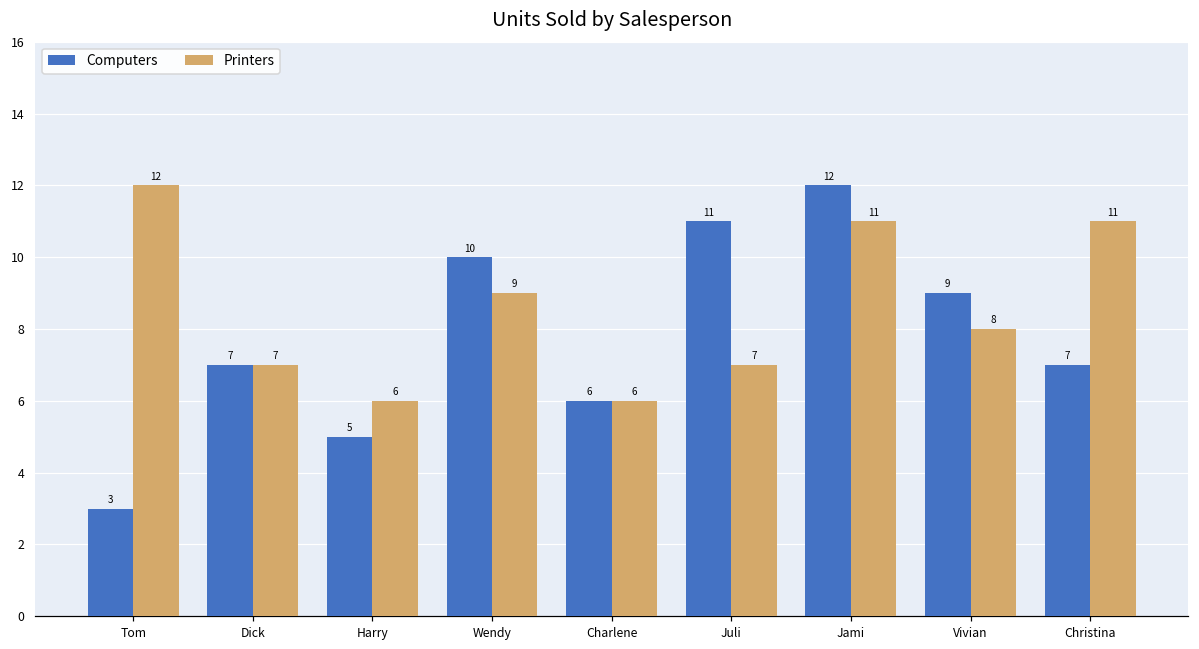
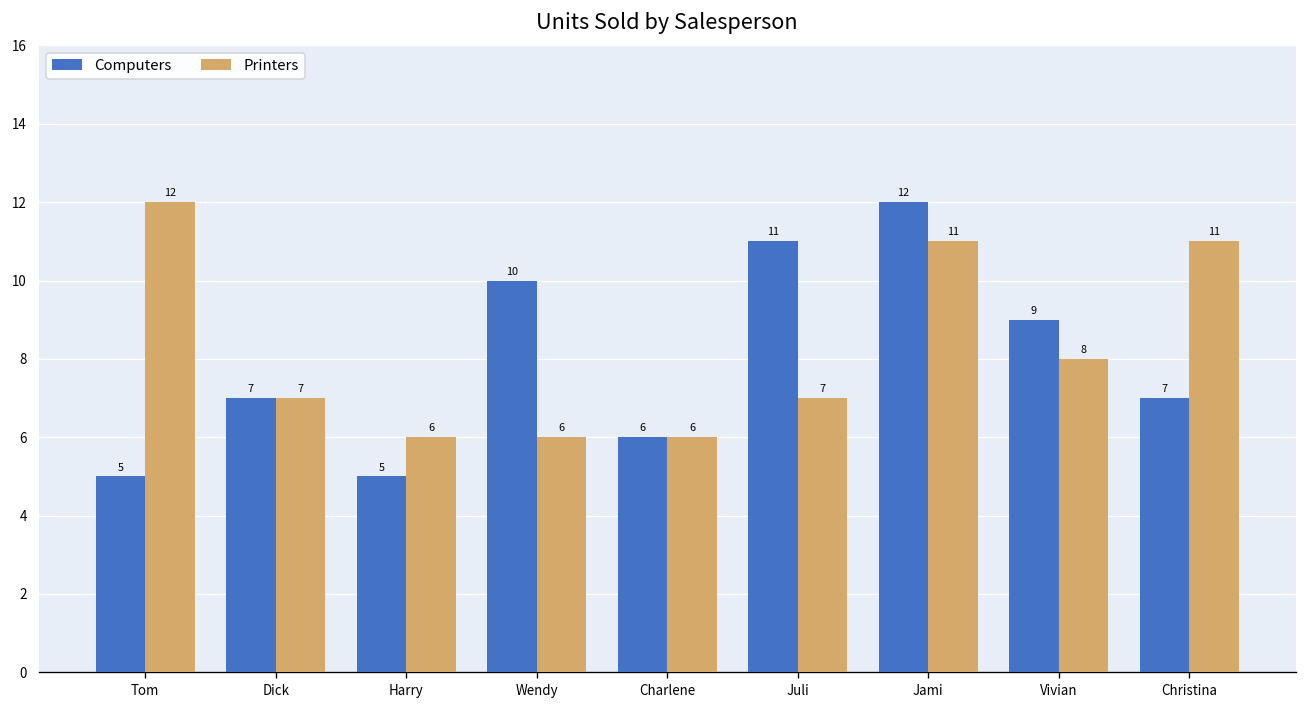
  {
    "Computers": {
-     "Tom": 3,
+     "Tom": 5,
      "Dick": 7,
      "Harry": 5,
      "Wendy": 10,
      "Charlene": 6,
      "Juli": 11,
      "Jami": 12,
      "Vivian": 9,
      "Christina": 7
    },
    "Printers": {
      "Tom": 12,
      "Dick": 7,
      "Harry": 6,
-     "Wendy": 9,
+     "Wendy": 6,
      "Charlene": 6,
      "Juli": 7,
      "Jami": 11,
      "Vivian": 8,
      "Christina": 11
    }
  }
